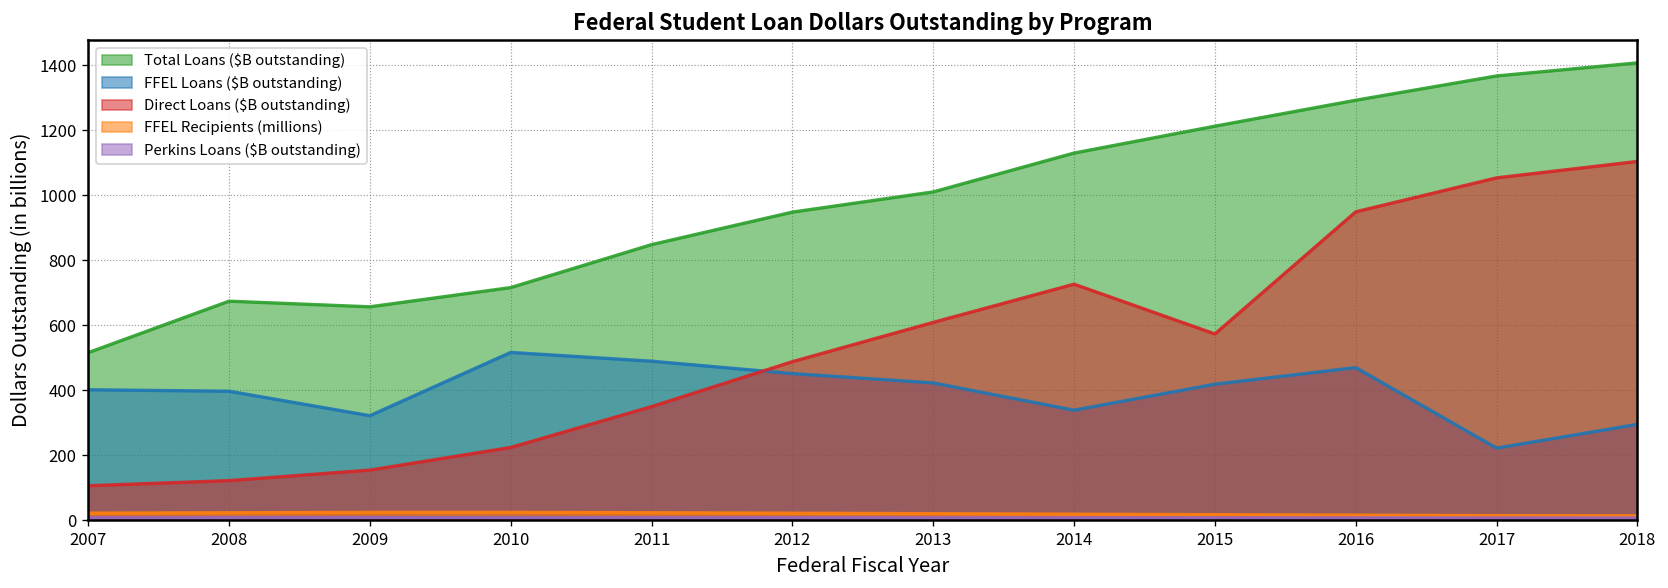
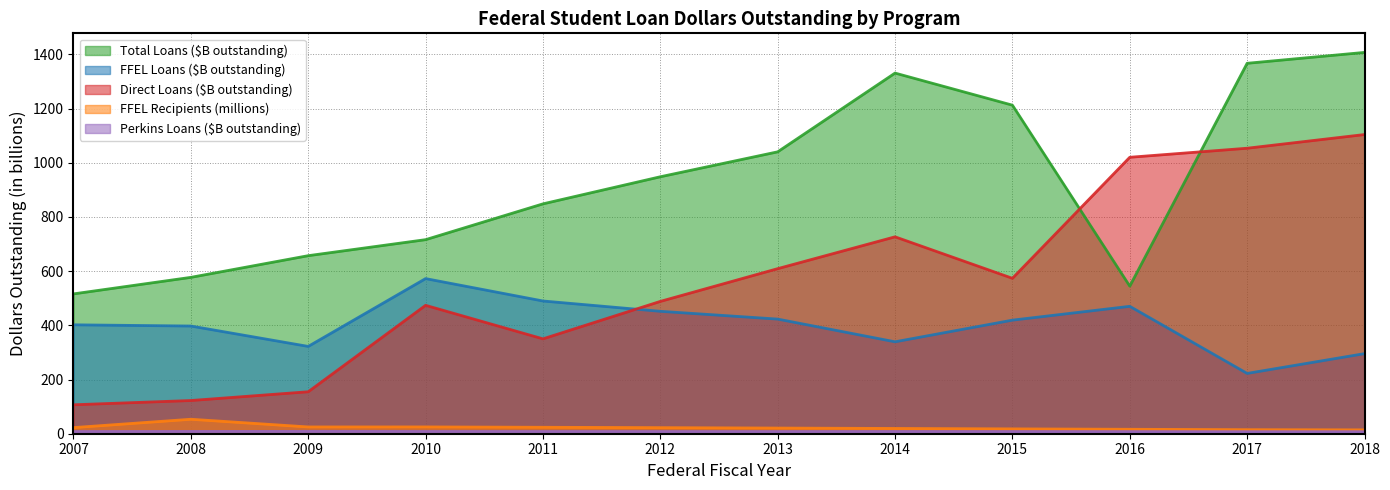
  {
    "Total Loans ($B outstanding)": {
      "2007": 520,
-     "2008": 670,
+     "2008": 580,
      "2009": 660,
      "2010": 720,
      "2011": 850,
      "2012": 950,
-     "2013": 1010,
-     "2014": 1130,
+     "2013": 1040,
+     "2014": 1330,
      "2015": 1210,
-     "2016": 1290,
+     "2016": 540,
      "2017": 1370,
      "2018": 1410
    },
    "FFEL Loans ($B outstanding)": {
      "2007": 400,
      "2008": 400,
      "2009": 320,
-     "2010": 520,
+     "2010": 570,
      "2011": 490,
      "2012": 450,
      "2013": 420,
      "2014": 340,
      "2015": 420,
      "2016": 470,
      "2017": 220,
      "2018": 300
    },
    "Direct Loans ($B outstanding)": {
      "2007": 110,
      "2008": 120,
      "2009": 150,
-     "2010": 220,
+     "2010": 470,
      "2011": 350,
      "2012": 490,
      "2013": 610,
      "2014": 730,
      "2015": 570,
-     "2016": 950,
+     "2016": 1020,
      "2017": 1050,
      "2018": 1100
    },
    "FFEL Recipients (millions)": {
      "2007": 20,
-     "2008": 20,
+     "2008": 50,
      "2009": 30,
      "2010": 30,
      "2011": 20,
      "2012": 20,
      "2013": 20,
      "2014": 20,
      "2015": 20
    },
    "Perkins Loans ($B outstanding)": {
      "2007": 10,
      "2008": 10,
      "2009": 10,
      "2010": 10,
      "2011": 10,
      "2012": 10,
      "2013": 10,
      "2014": 10,
      "2015": 10
    }
  }
